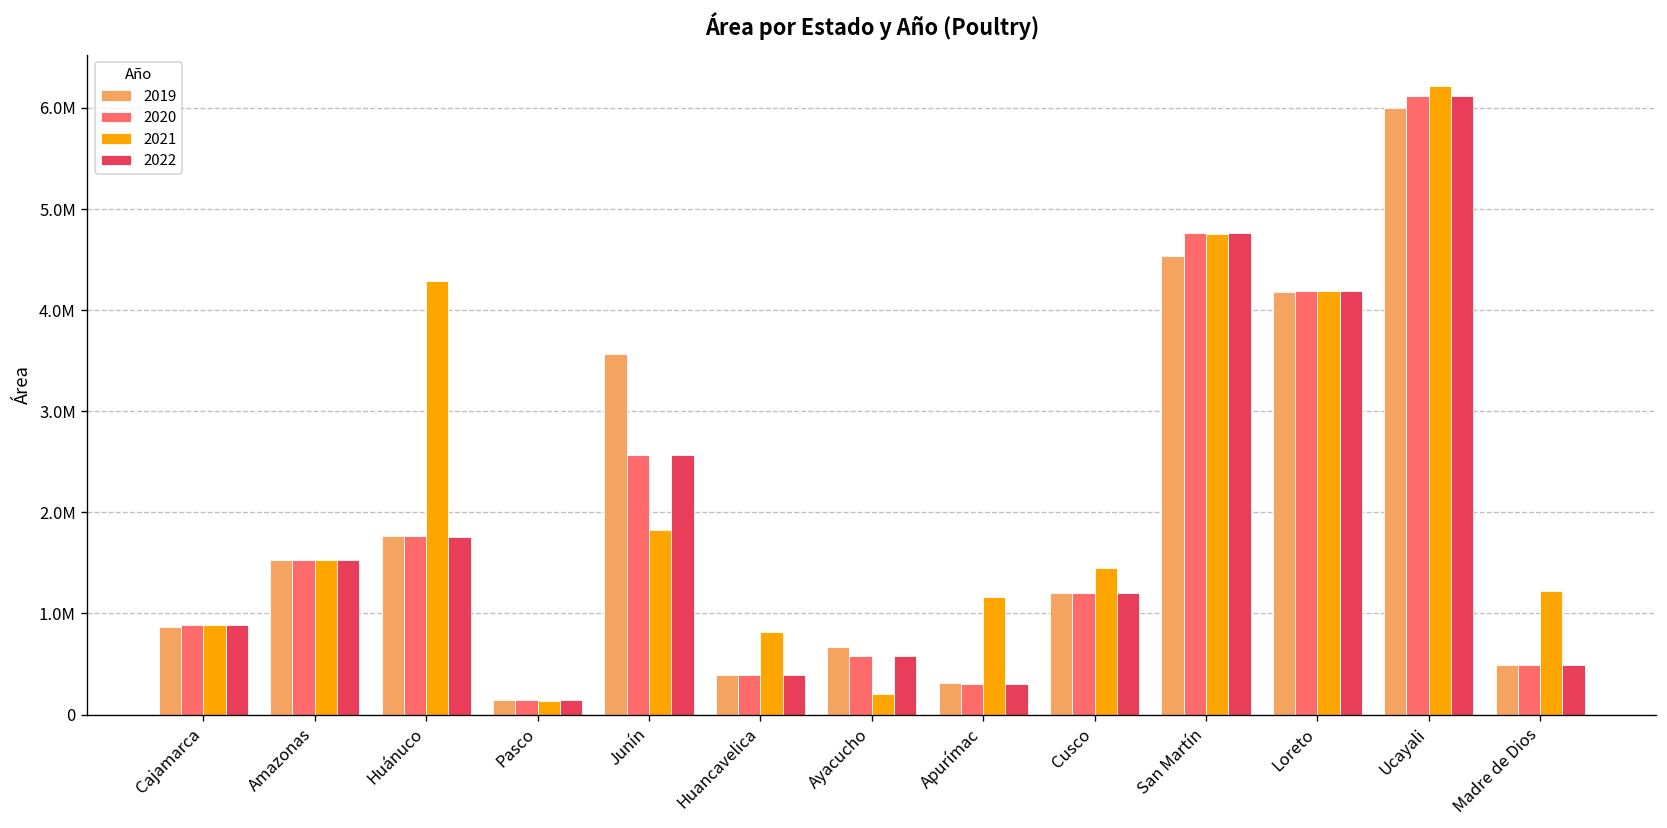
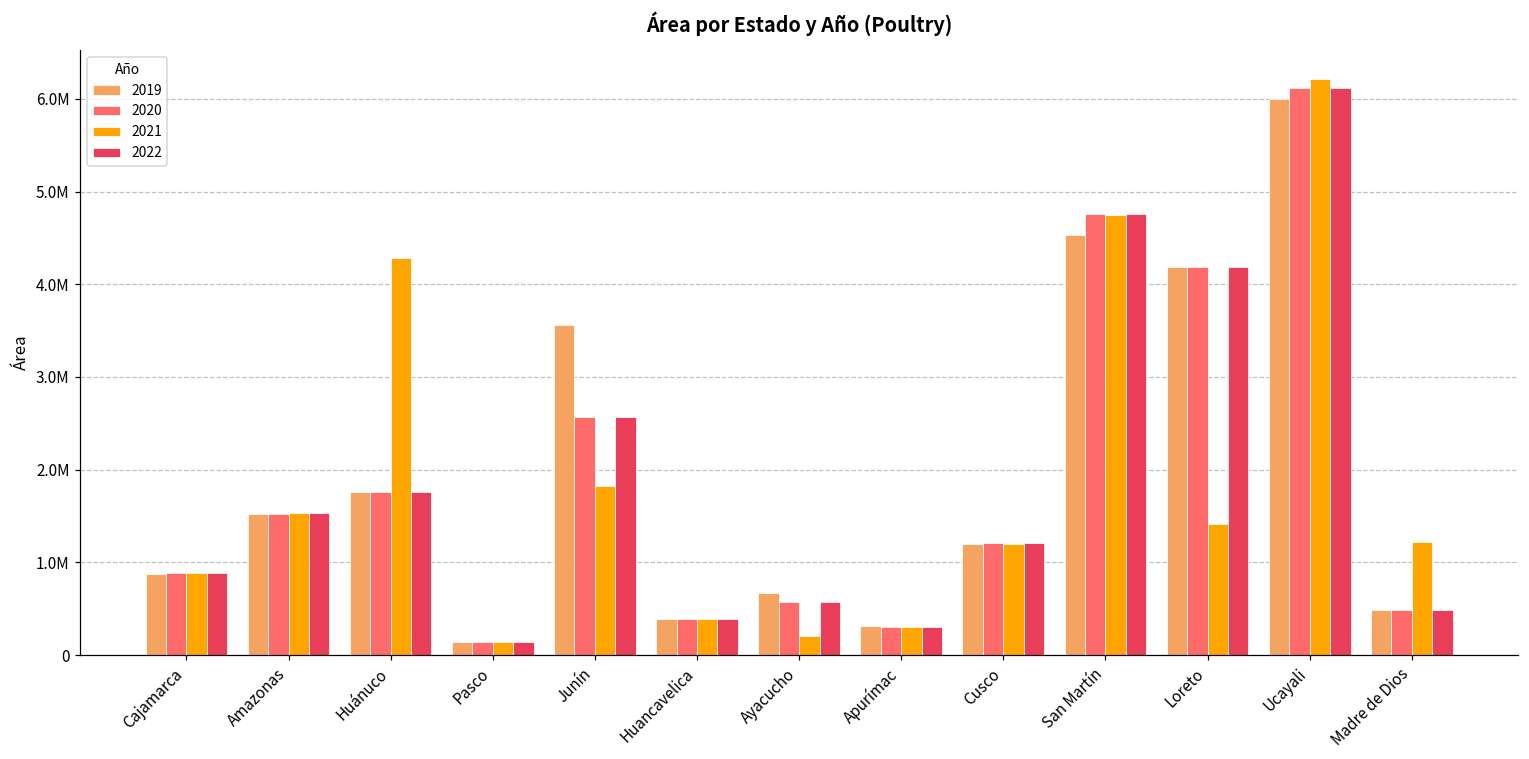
  {
    "2021": {
      "Cajamarca": 900000,
      "Amazonas": 1500000,
      "Huánuco": 4300000,
      "Pasco": 100000,
      "Junín": 1800000,
-     "Huancavelica": 800000,
+     "Huancavelica": 400000,
      "Ayacucho": 200000,
-     "Apurímac": 1200000,
-     "Cusco": 1400000,
+     "Apurímac": 300000,
+     "Cusco": 1200000,
      "San Martín": 4800000,
-     "Loreto": 4200000,
+     "Loreto": 1400000,
      "Ucayali": 6200000,
      "Madre de Dios": 1200000
    }
  }
